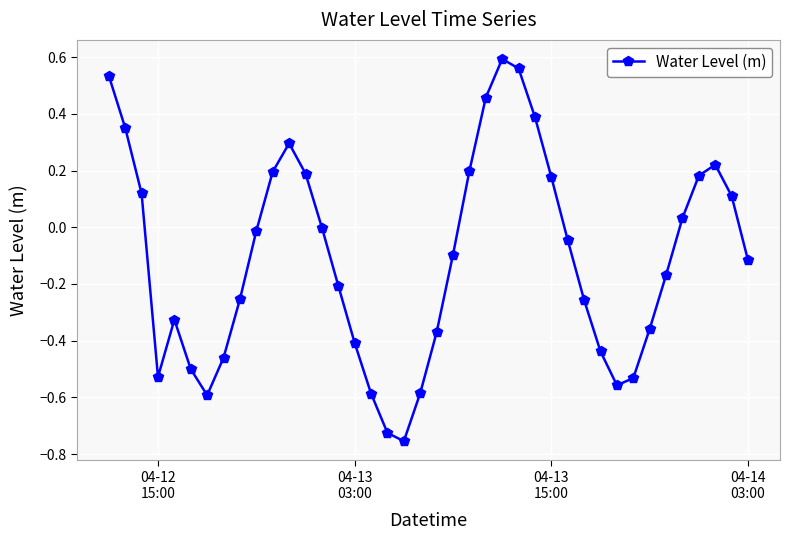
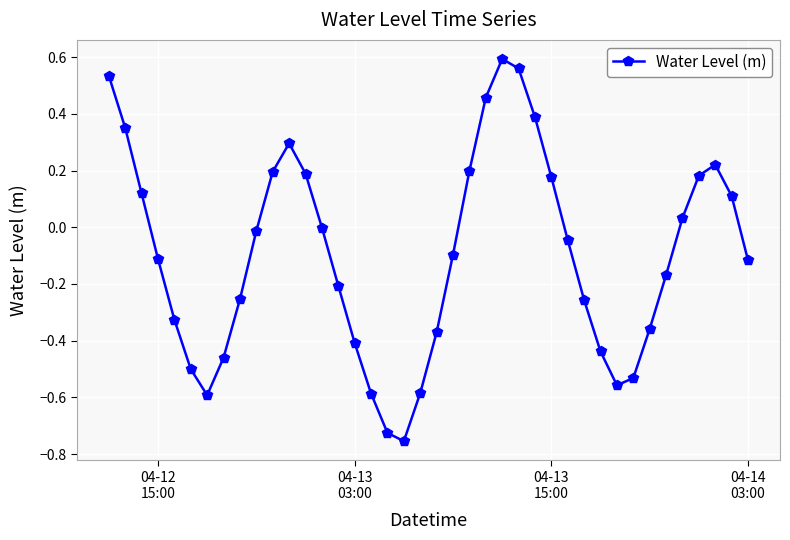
  {
-   "04-12 15:00": -0.53,
+   "04-12 15:00": -0.11,
    "04-13 03:00": -0.41,
    "04-13 15:00": 0.18,
    "04-14 03:00": -0.12
  }
